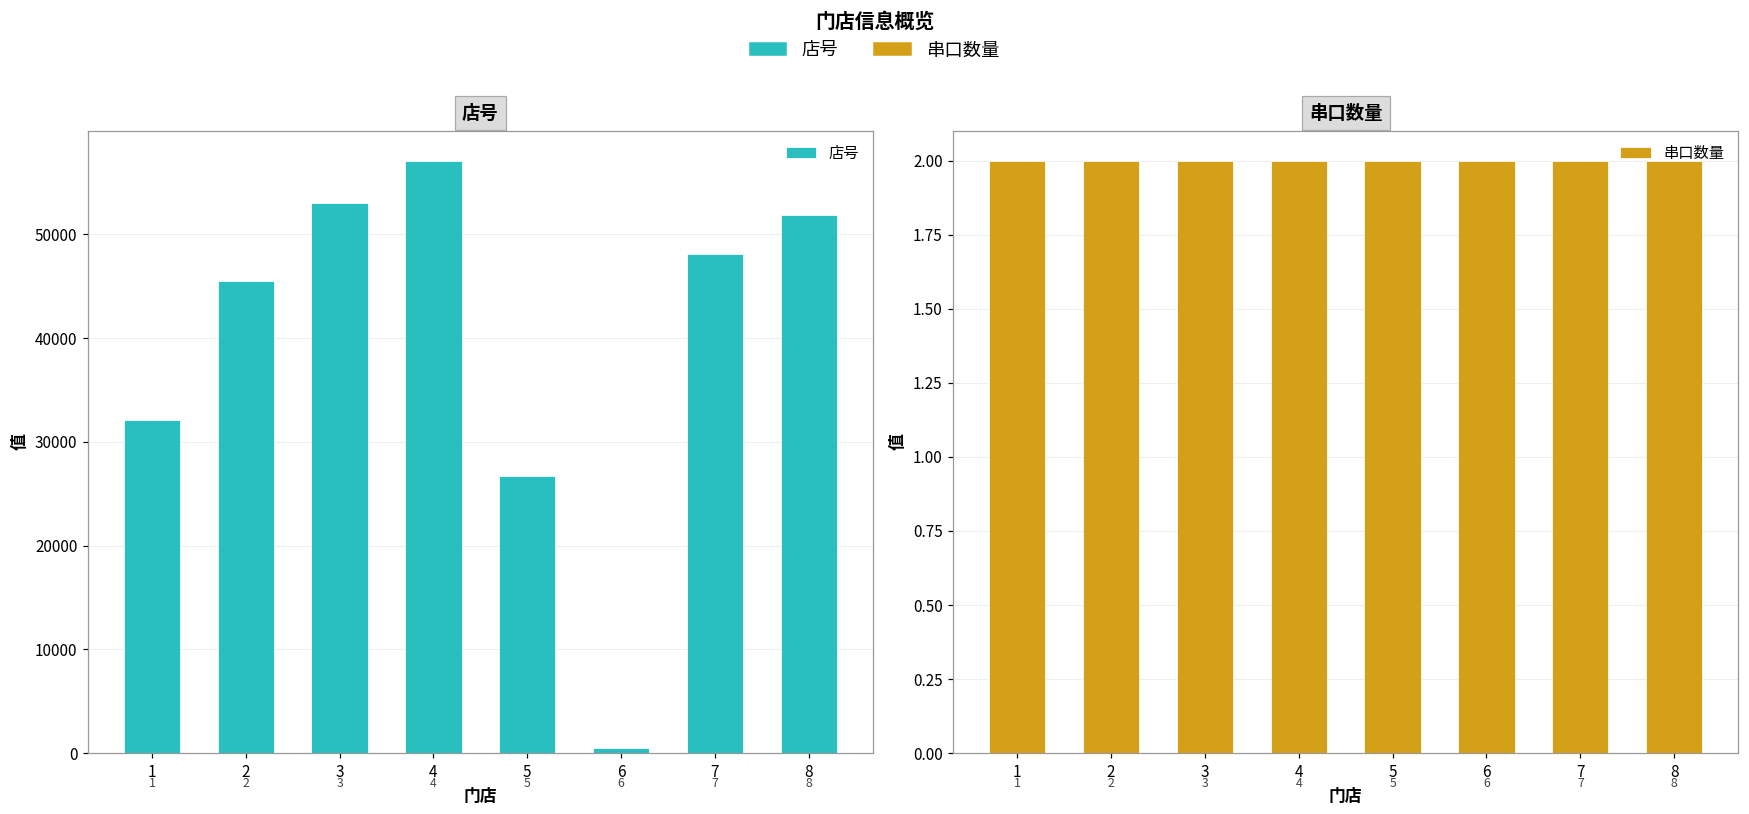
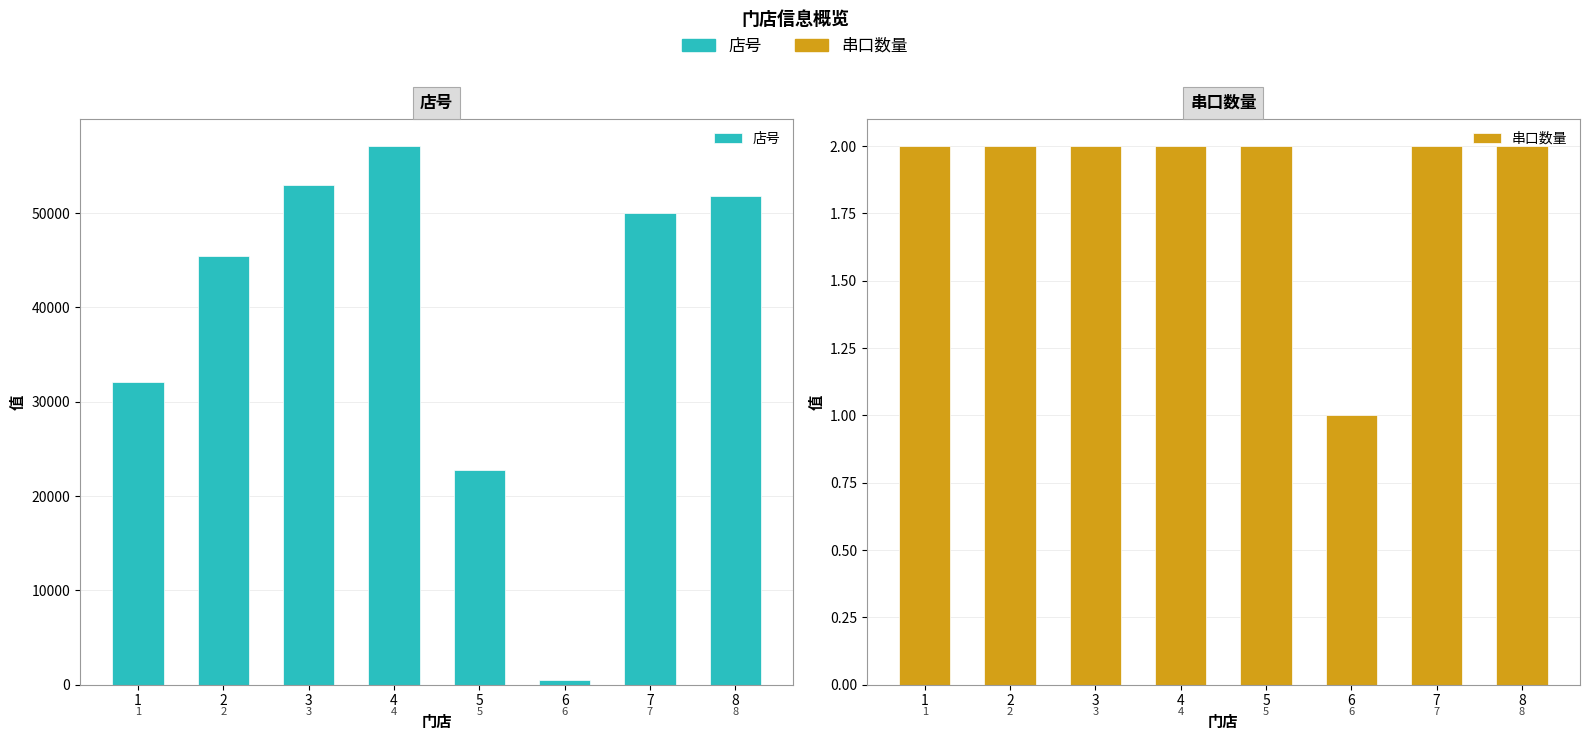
  {
    "店号": {
      "1": 32000,
      "2": 45000,
      "3": 53000,
      "4": 57000,
-     "5": 27000,
+     "5": 23000,
      "6": 1000,
-     "7": 48000,
+     "7": 50000,
      "8": 52000
    },
    "串口数量": {
      "1": 2,
      "2": 2,
      "3": 2,
      "4": 2,
      "5": 2,
-     "6": 2,
+     "6": 1,
      "7": 2,
      "8": 2
    }
  }
